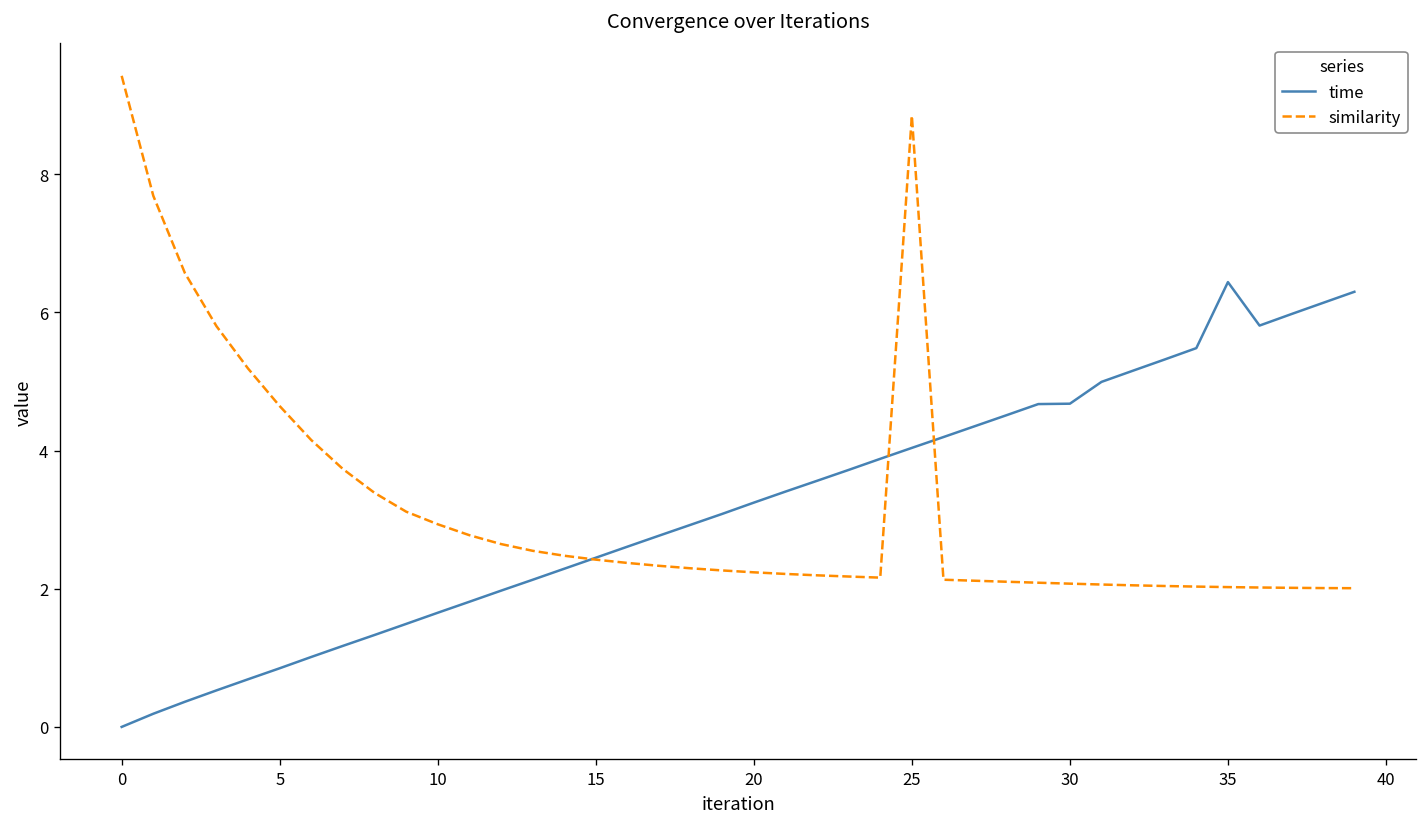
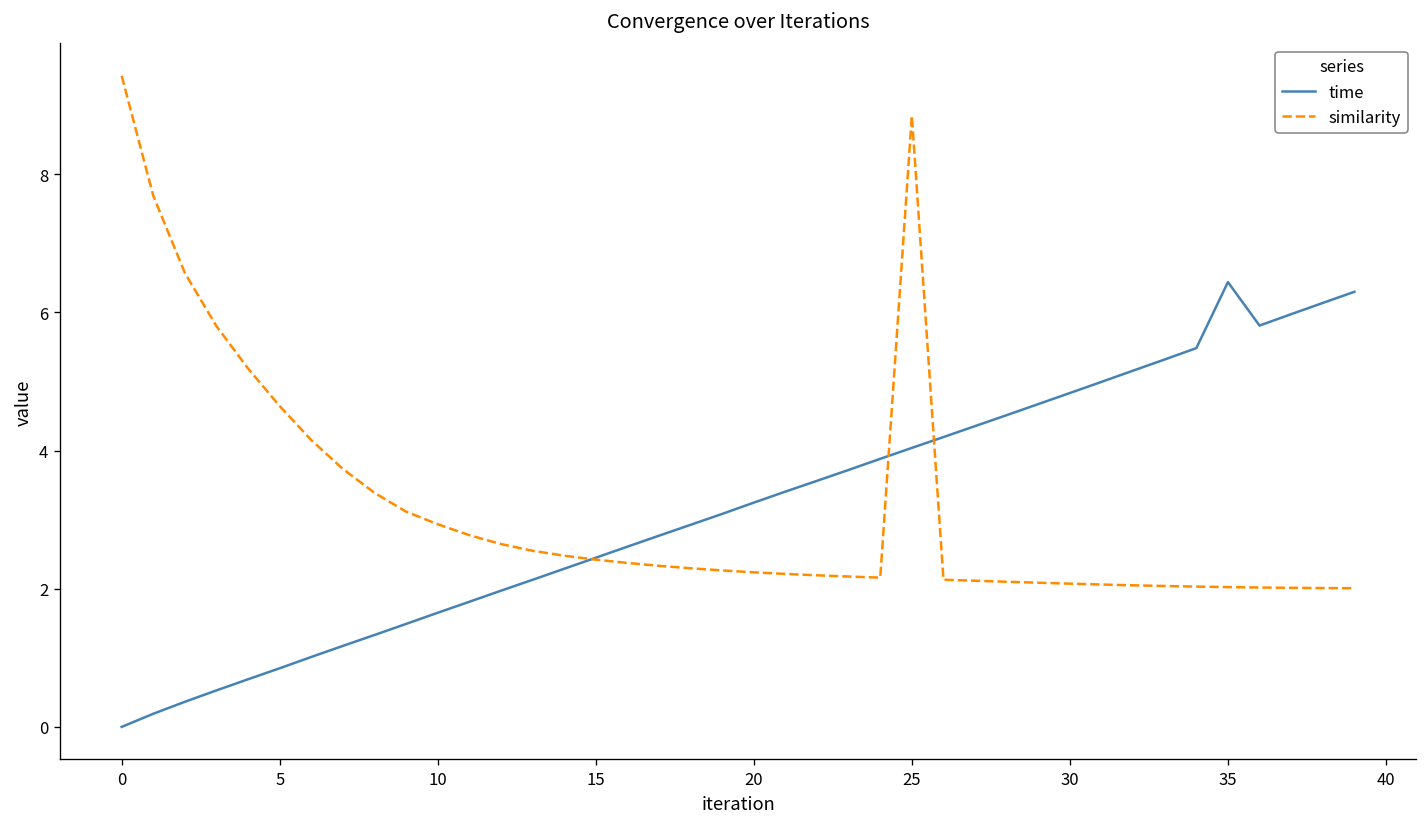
  {
    "time": {
      "0": 0.0,
      "5": 0.8,
      "10": 1.7,
      "20": 3.2,
      "25": 4.0,
-     "30": 4.7,
+     "30": 4.8,
      "35": 6.4
    },
    "similarity": {
      "0": 9.4,
      "5": 4.6,
      "10": 2.9,
      "20": 2.2,
      "25": 8.8,
      "30": 2.1,
      "35": 2.0
    }
  }
